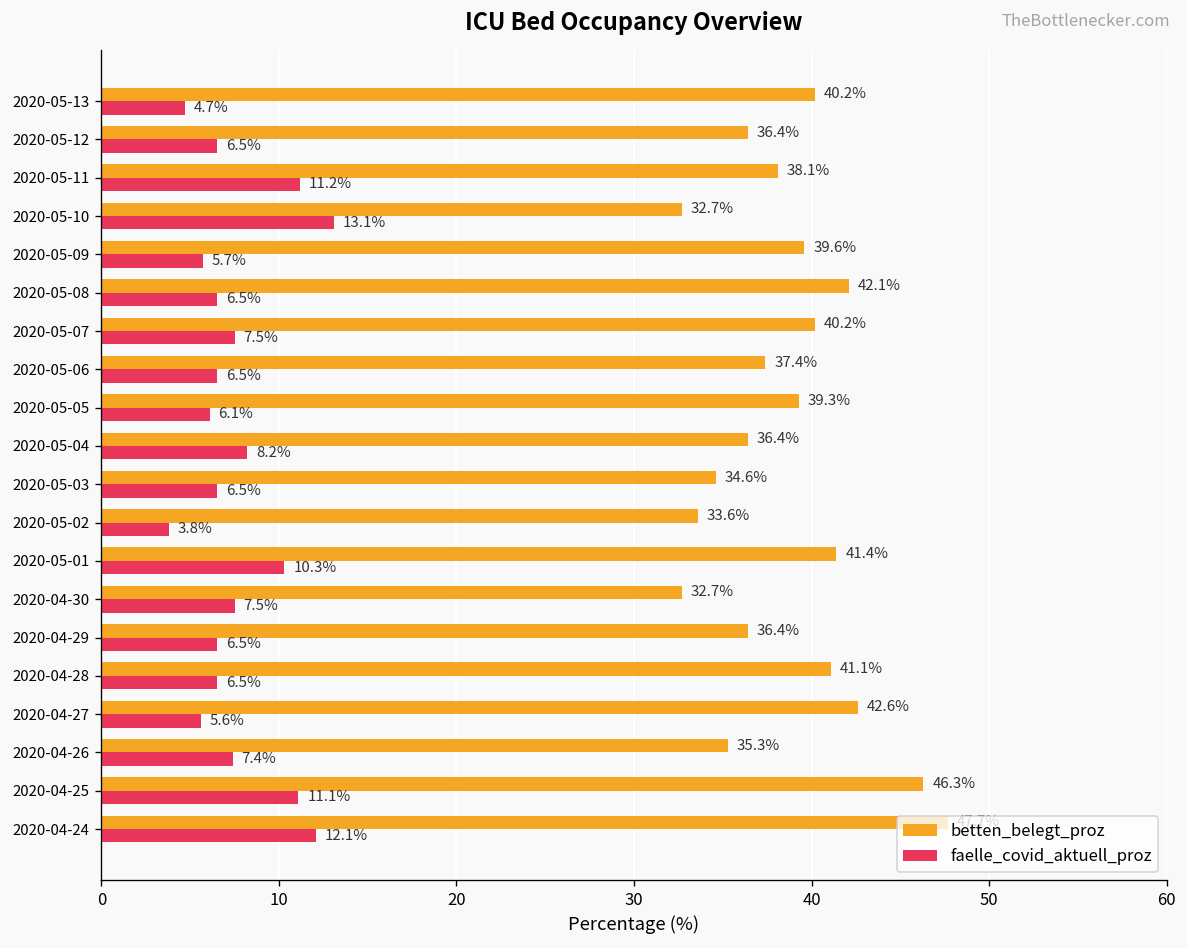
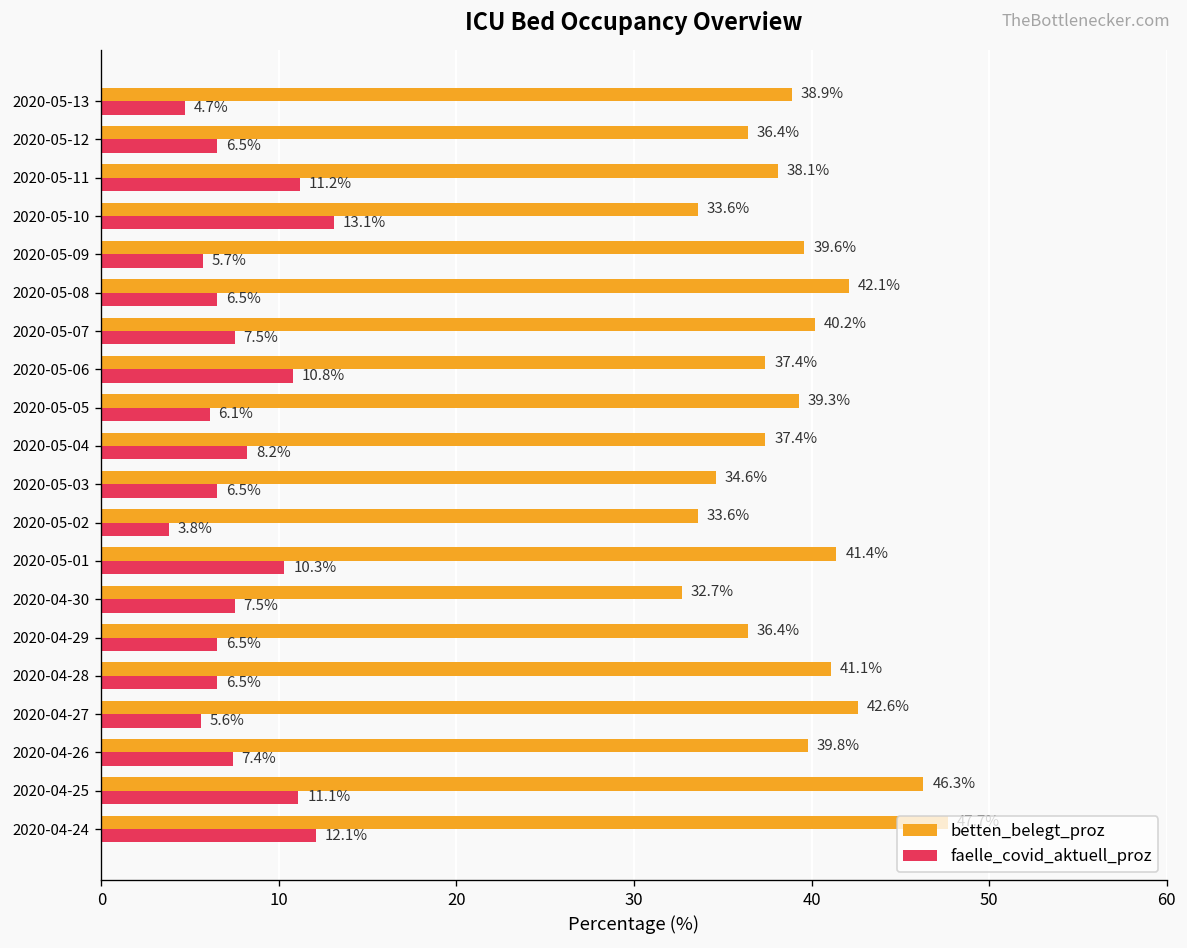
  {
    "betten_belegt_proz": {
-     "2020-05-13": "40.2%",
+     "2020-05-13": "38.9%",
      "2020-05-12": "36.4%",
      "2020-05-11": "38.1%",
-     "2020-05-10": "32.7%",
+     "2020-05-10": "33.6%",
      "2020-05-09": "39.6%",
      "2020-05-08": "42.1%",
      "2020-05-07": "40.2%",
      "2020-05-06": "37.4%",
      "2020-05-05": "39.3%",
-     "2020-05-04": "36.4%",
+     "2020-05-04": "37.4%",
      "2020-05-03": "34.6%",
      "2020-05-02": "33.6%",
      "2020-05-01": "41.4%",
      "2020-04-30": "32.7%",
      "2020-04-29": "36.4%",
      "2020-04-28": "41.1%",
      "2020-04-27": "42.6%",
-     "2020-04-26": "35.3%",
+     "2020-04-26": "39.8%",
      "2020-04-25": "46.3%"
    },
    "faelle_covid_aktuell_proz": {
      "2020-05-13": "4.7%",
      "2020-05-12": "6.5%",
      "2020-05-11": "11.2%",
      "2020-05-10": "13.1%",
      "2020-05-09": "5.7%",
      "2020-05-08": "6.5%",
      "2020-05-07": "7.5%",
-     "2020-05-06": "6.5%",
+     "2020-05-06": "10.8%",
      "2020-05-05": "6.1%",
      "2020-05-04": "8.2%",
      "2020-05-03": "6.5%",
      "2020-05-02": "3.8%",
      "2020-05-01": "10.3%",
      "2020-04-30": "7.5%",
      "2020-04-29": "6.5%",
      "2020-04-28": "6.5%",
      "2020-04-27": "5.6%",
      "2020-04-26": "7.4%",
      "2020-04-25": "11.1%",
      "2020-04-24": "12.1%"
    }
  }
